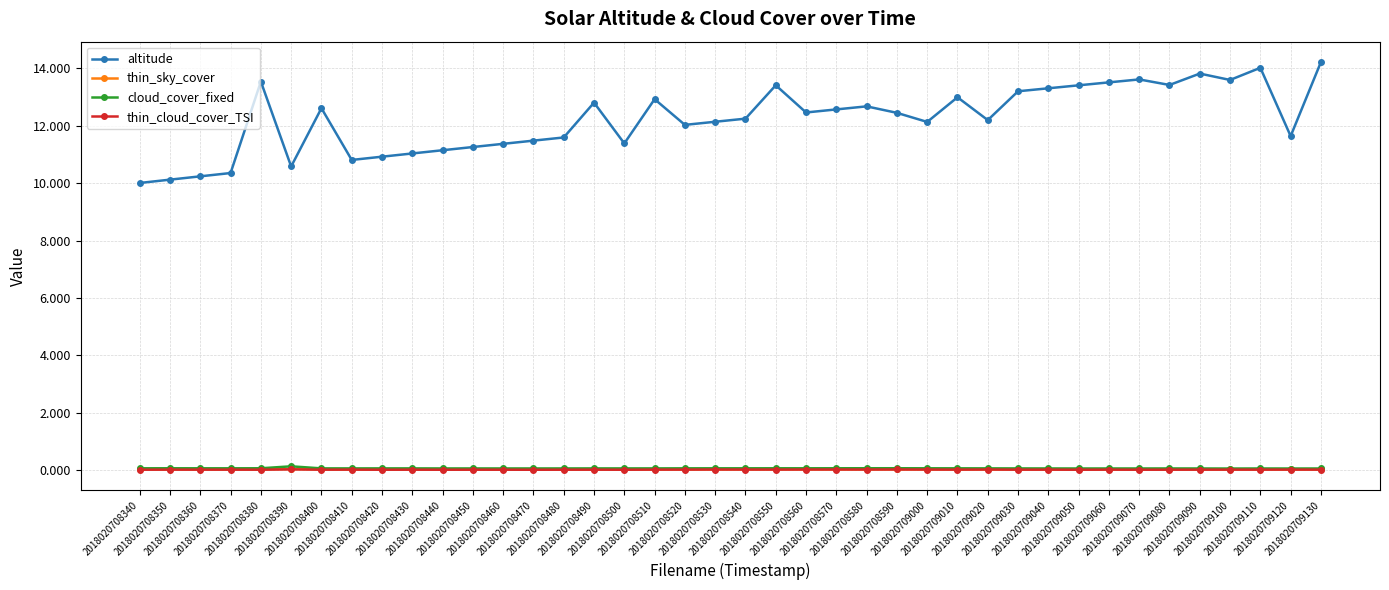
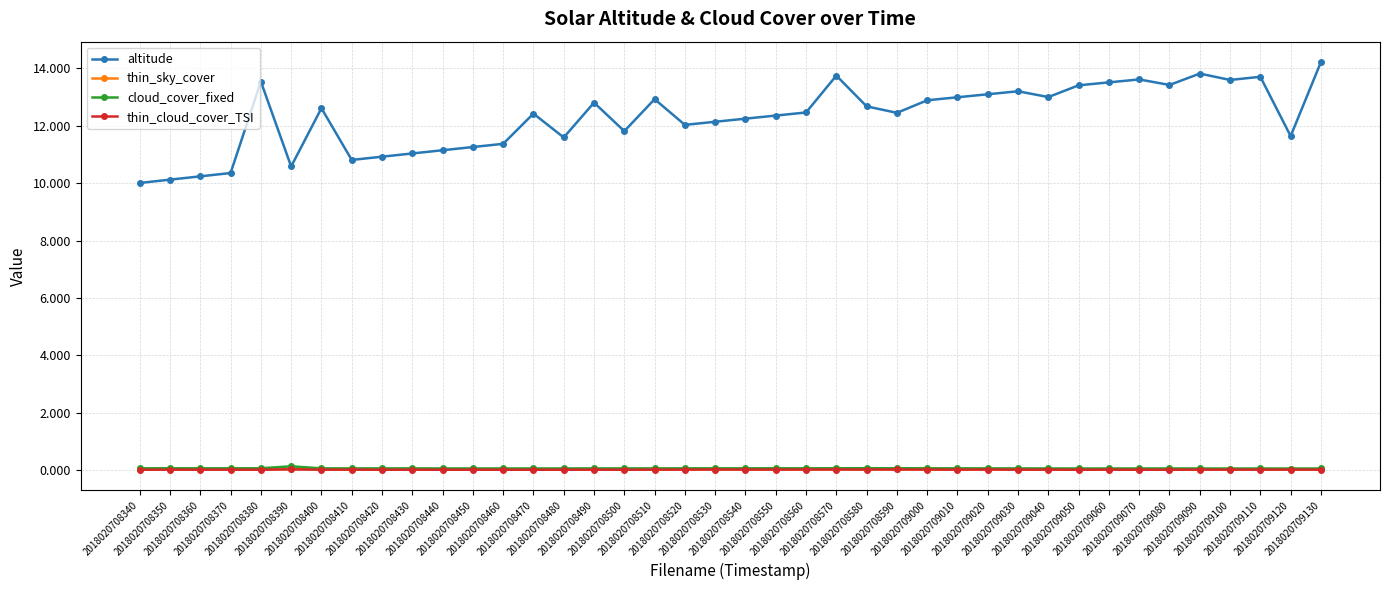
  {
    "altitude": {
      "2018020708340": 10.0,
      "2018020708350": 10.1,
      "2018020708360": 10.2,
      "2018020708370": 10.3,
      "2018020708380": 13.5,
      "2018020708390": 10.6,
      "2018020708400": 12.6,
      "2018020708410": 10.8,
      "2018020708420": 10.9,
      "2018020708430": 11.0,
      "2018020708440": 11.1,
      "2018020708450": 11.3,
      "2018020708460": 11.4,
-     "2018020708470": 11.5,
+     "2018020708470": 12.4,
      "2018020708480": 11.6,
      "2018020708490": 12.8,
-     "2018020708500": 11.4,
+     "2018020708500": 11.8,
      "2018020708510": 12.9,
      "2018020708520": 12.0,
      "2018020708530": 12.1,
      "2018020708540": 12.2,
-     "2018020708550": 13.4,
+     "2018020708550": 12.4,
      "2018020708560": 12.5,
-     "2018020708570": 12.6,
+     "2018020708570": 13.7,
      "2018020708580": 12.7,
      "2018020708590": 12.4,
-     "2018020709000": 12.1,
+     "2018020709000": 12.9,
      "2018020709010": 13.0,
-     "2018020709020": 12.2,
+     "2018020709020": 13.1,
      "2018020709030": 13.2,
-     "2018020709040": 13.3,
+     "2018020709040": 13.0,
      "2018020709050": 13.4,
      "2018020709060": 13.5,
      "2018020709070": 13.6,
      "2018020709080": 13.4,
      "2018020709090": 13.8,
      "2018020709100": 13.6,
-     "2018020709110": 14.0,
+     "2018020709110": 13.7,
      "2018020709120": 11.6,
      "2018020709130": 14.2
    },
    "cloud_cover_fixed": {
      "2018020708390": 0.1
    }
  }
